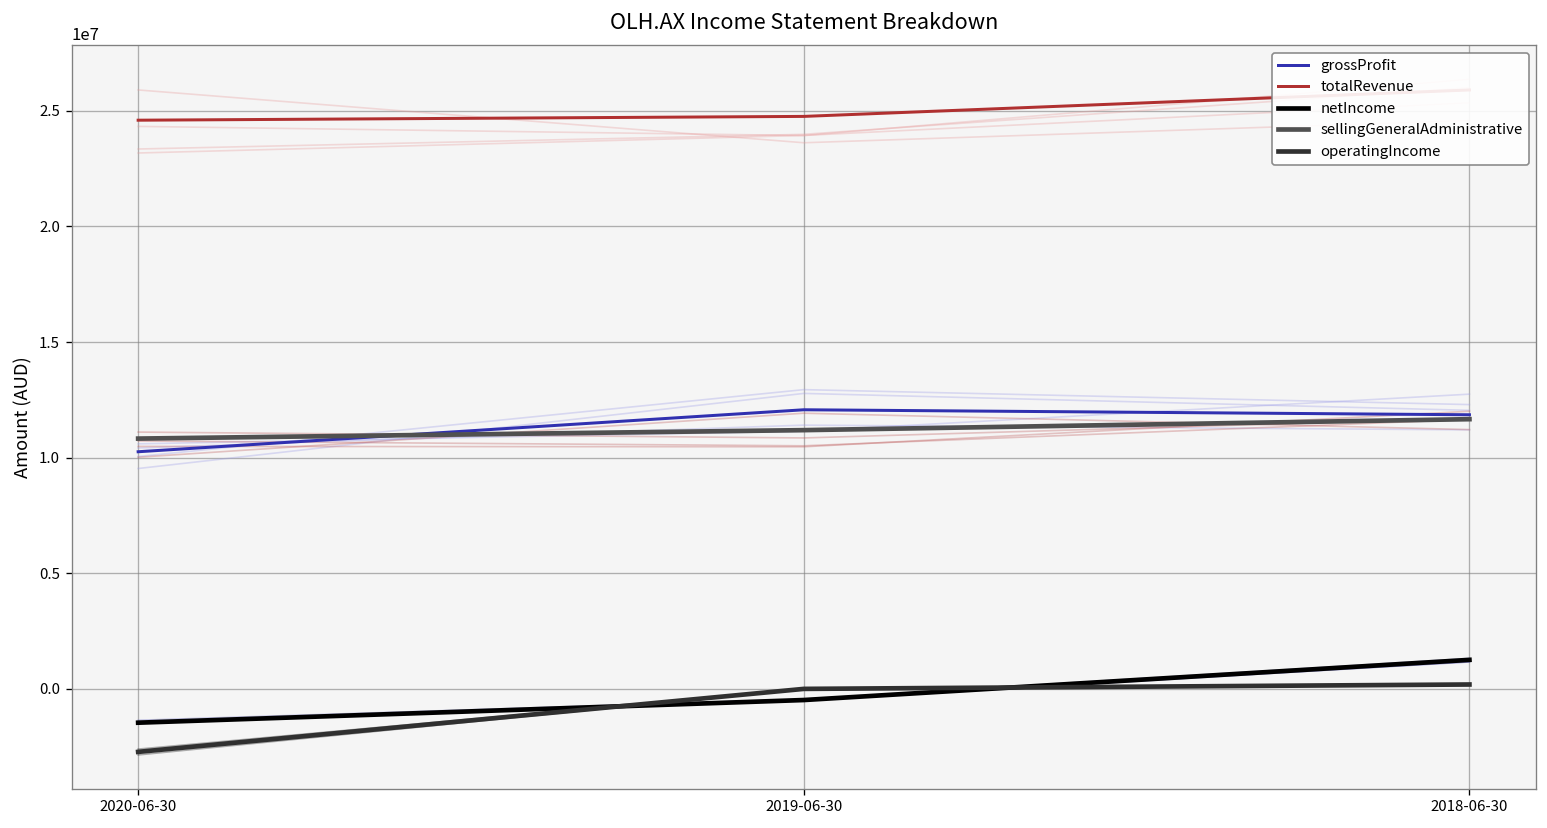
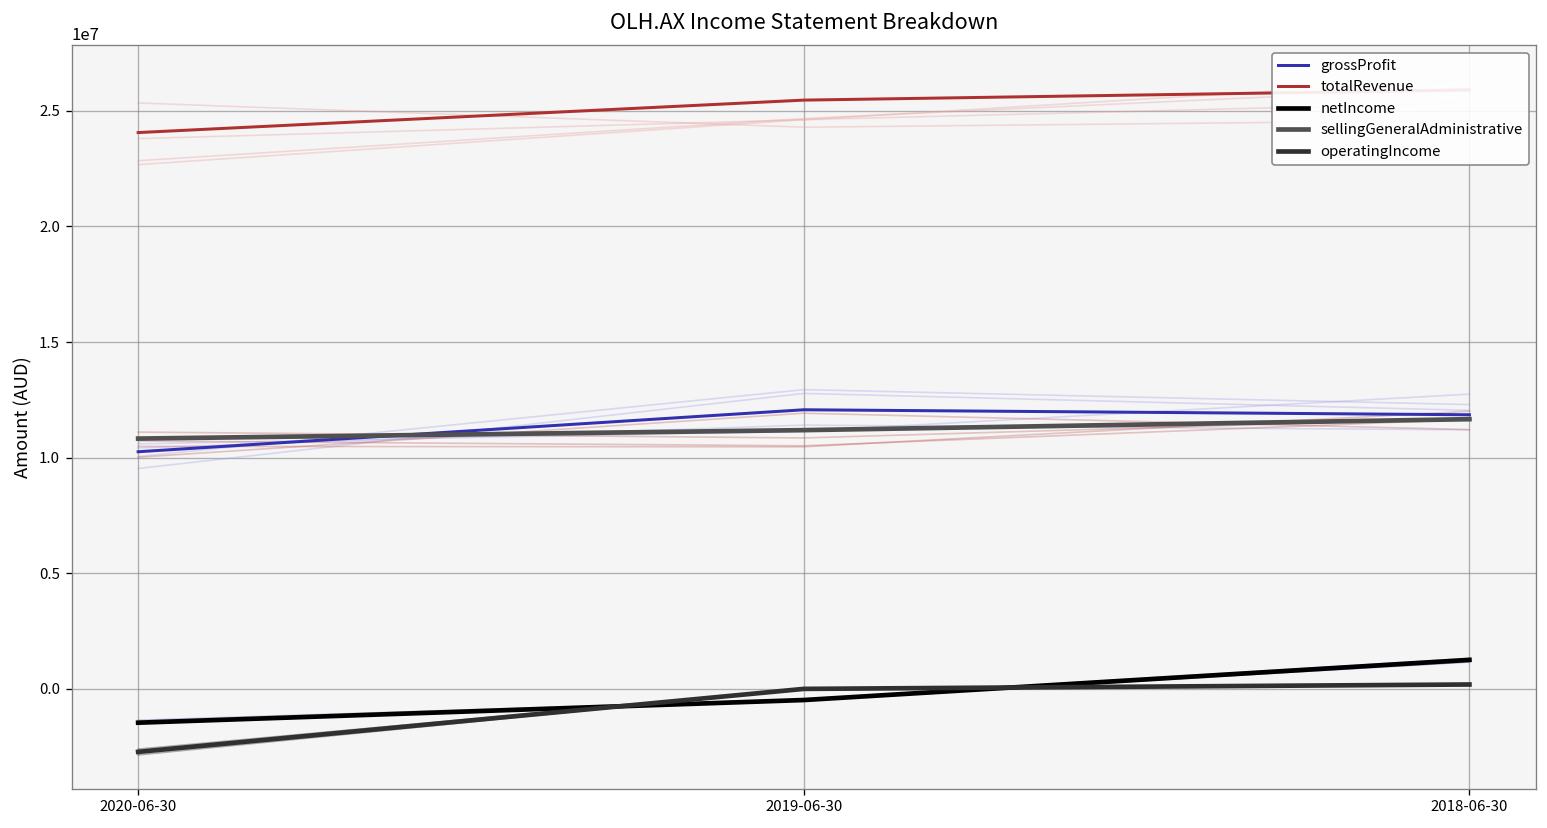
  {
    "grossProfit": {
      "2020-06-30": 10300000,
      "2019-06-30": 12100000,
      "2018-06-30": 11900000
    },
    "totalRevenue": {
-     "2020-06-30": 24600000,
-     "2019-06-30": 24800000
+     "2020-06-30": 24100000,
+     "2019-06-30": 25500000
    }
  }
